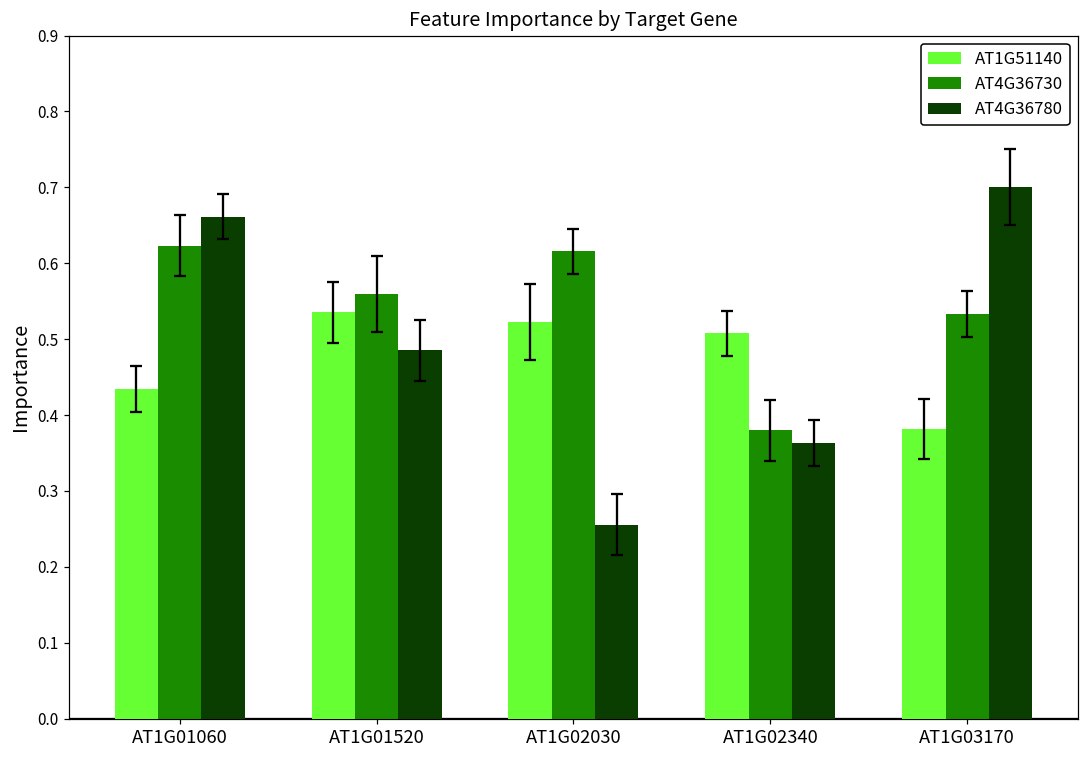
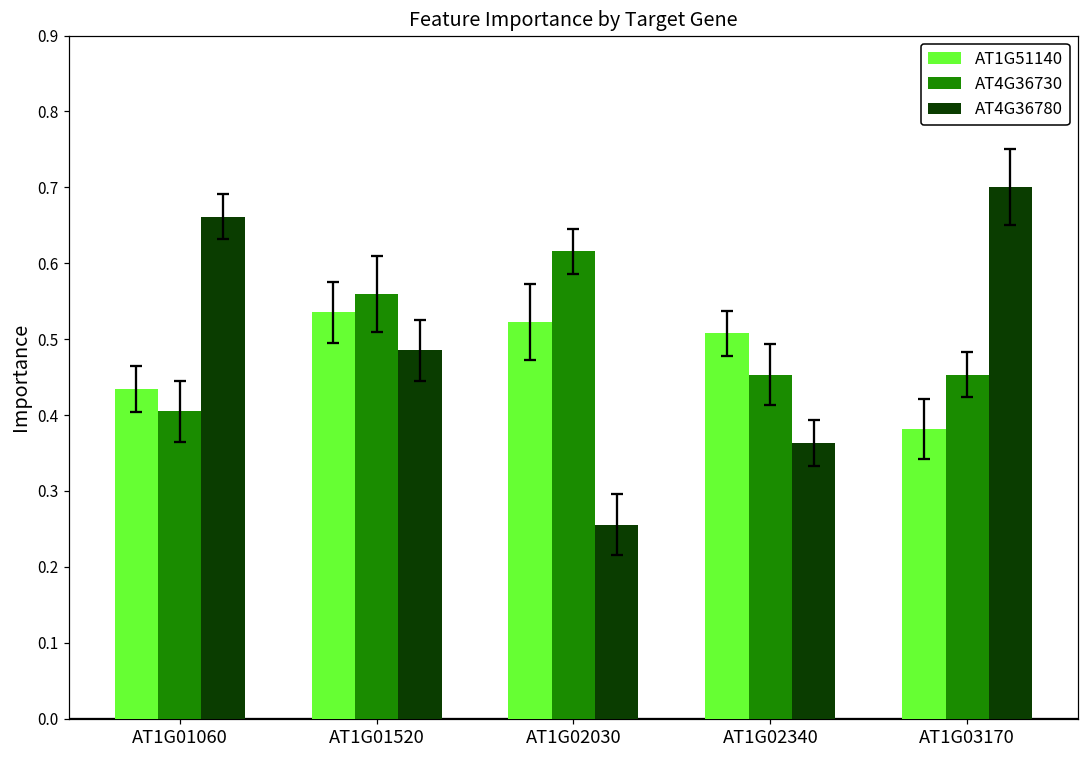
  {
    "AT1G51140": {
      "AT1G01060": 0.43,
      "AT1G01520": 0.54,
      "AT1G02030": 0.52,
      "AT1G02340": 0.51,
      "AT1G03170": 0.38
    },
    "AT4G36730": {
-     "AT1G01060": 0.62,
+     "AT1G01060": 0.41,
      "AT1G01520": 0.56,
      "AT1G02030": 0.62,
-     "AT1G02340": 0.38,
-     "AT1G03170": 0.53
+     "AT1G02340": 0.45,
+     "AT1G03170": 0.45
    },
    "AT4G36780": {
      "AT1G01060": 0.66,
      "AT1G01520": 0.49,
      "AT1G02030": 0.26,
      "AT1G02340": 0.36,
      "AT1G03170": 0.70
    }
  }
